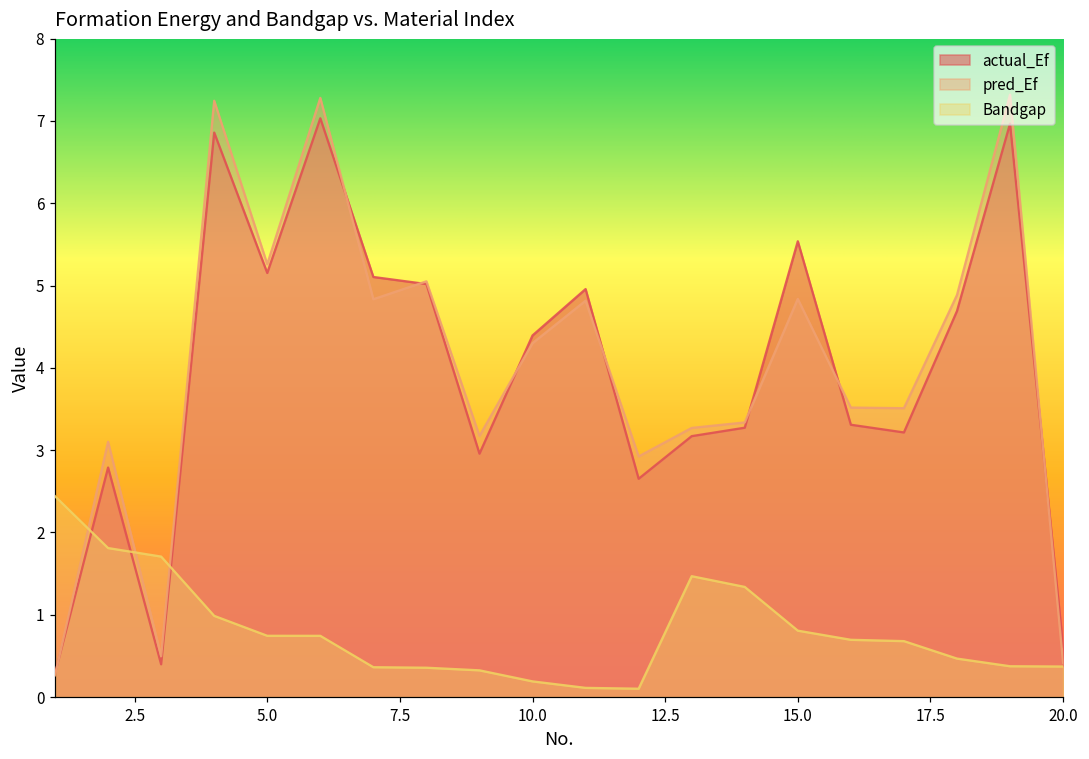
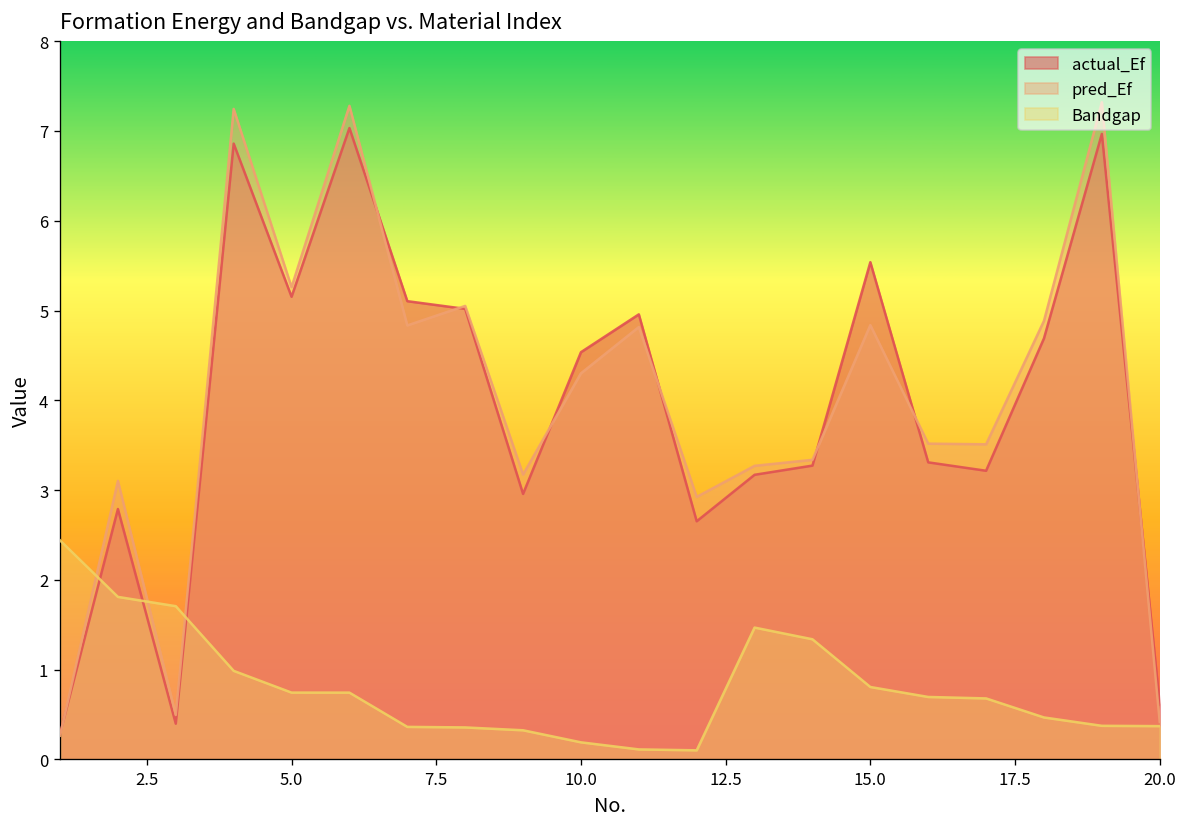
  {
    "actual_Ef": {
      "5.0": 5.2,
-     "10.0": 4.4,
+     "10.0": 4.5,
      "15.0": 5.5,
      "20.0": 0.6
    }
  }
